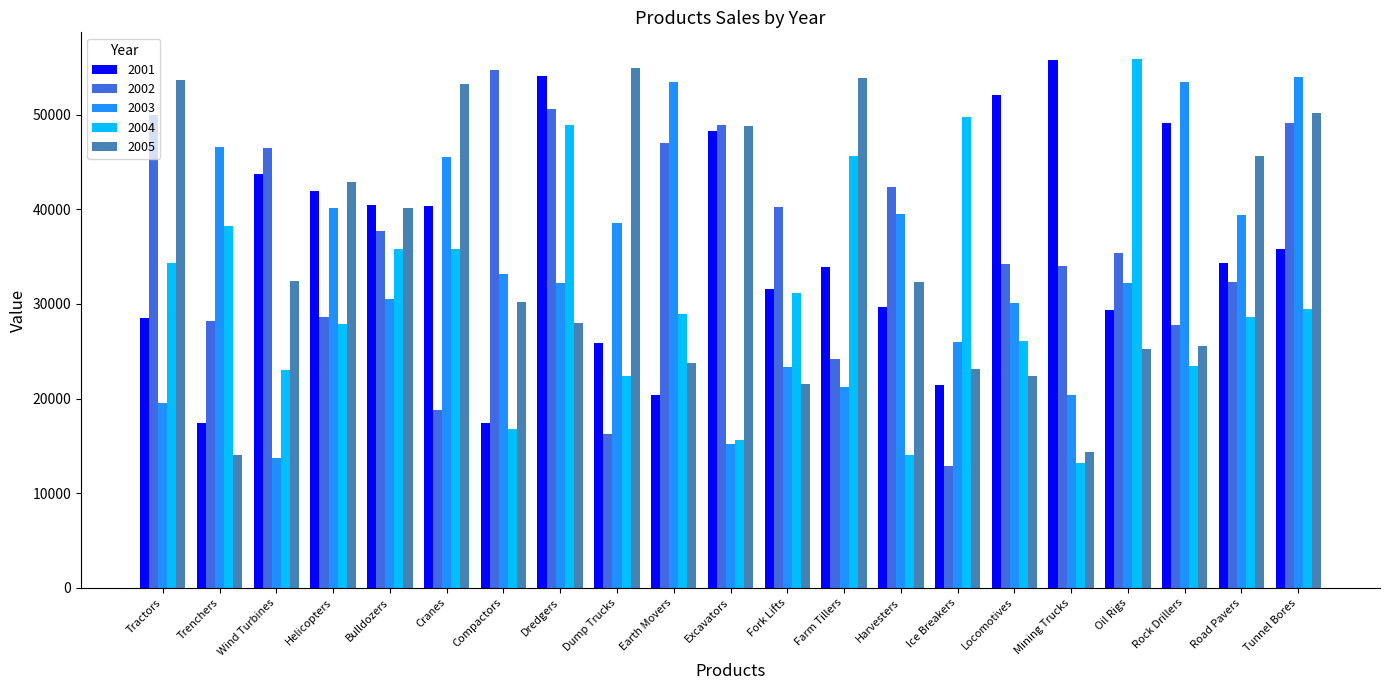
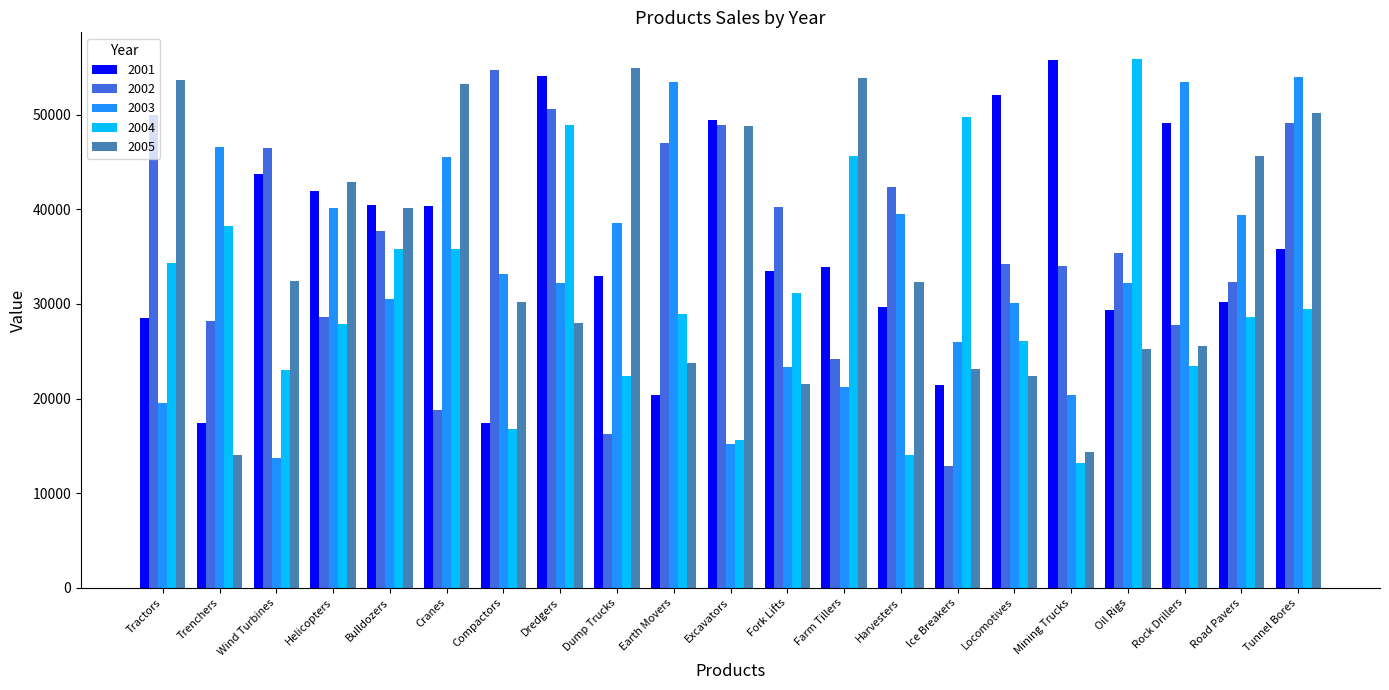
  {
    "2001": {
      "Tractors": 28000,
      "Trenchers": 17000,
      "Wind Turbines": 44000,
      "Helicopters": 42000,
      "Bulldozers": 40000,
      "Cranes": 40000,
      "Compactors": 17000,
      "Dredgers": 54000,
-     "Dump Trucks": 26000,
+     "Dump Trucks": 33000,
      "Earth Movers": 20000,
-     "Excavators": 48000,
-     "Fork Lifts": 32000,
+     "Excavators": 49000,
+     "Fork Lifts": 33000,
      "Farm Tillers": 34000,
      "Harvesters": 30000,
      "Ice Breakers": 21000,
      "Locomotives": 52000,
      "Mining Trucks": 56000,
      "Oil Rigs": 29000,
      "Rock Drillers": 49000,
-     "Road Pavers": 34000,
+     "Road Pavers": 30000,
      "Tunnel Bores": 36000
    }
  }
